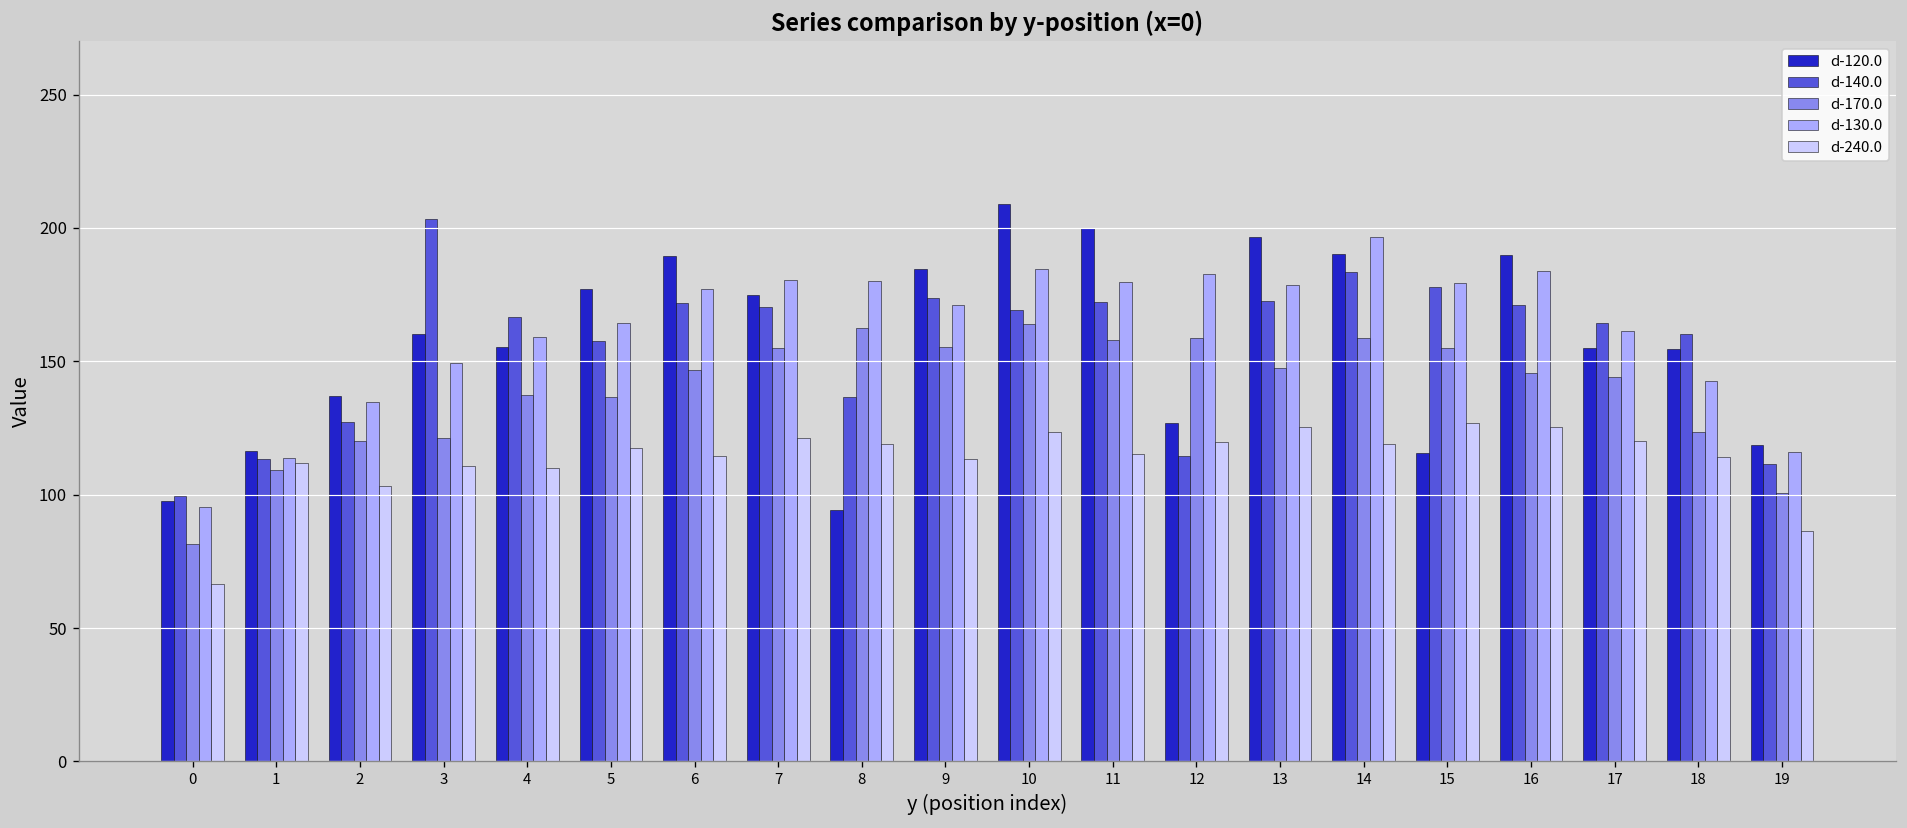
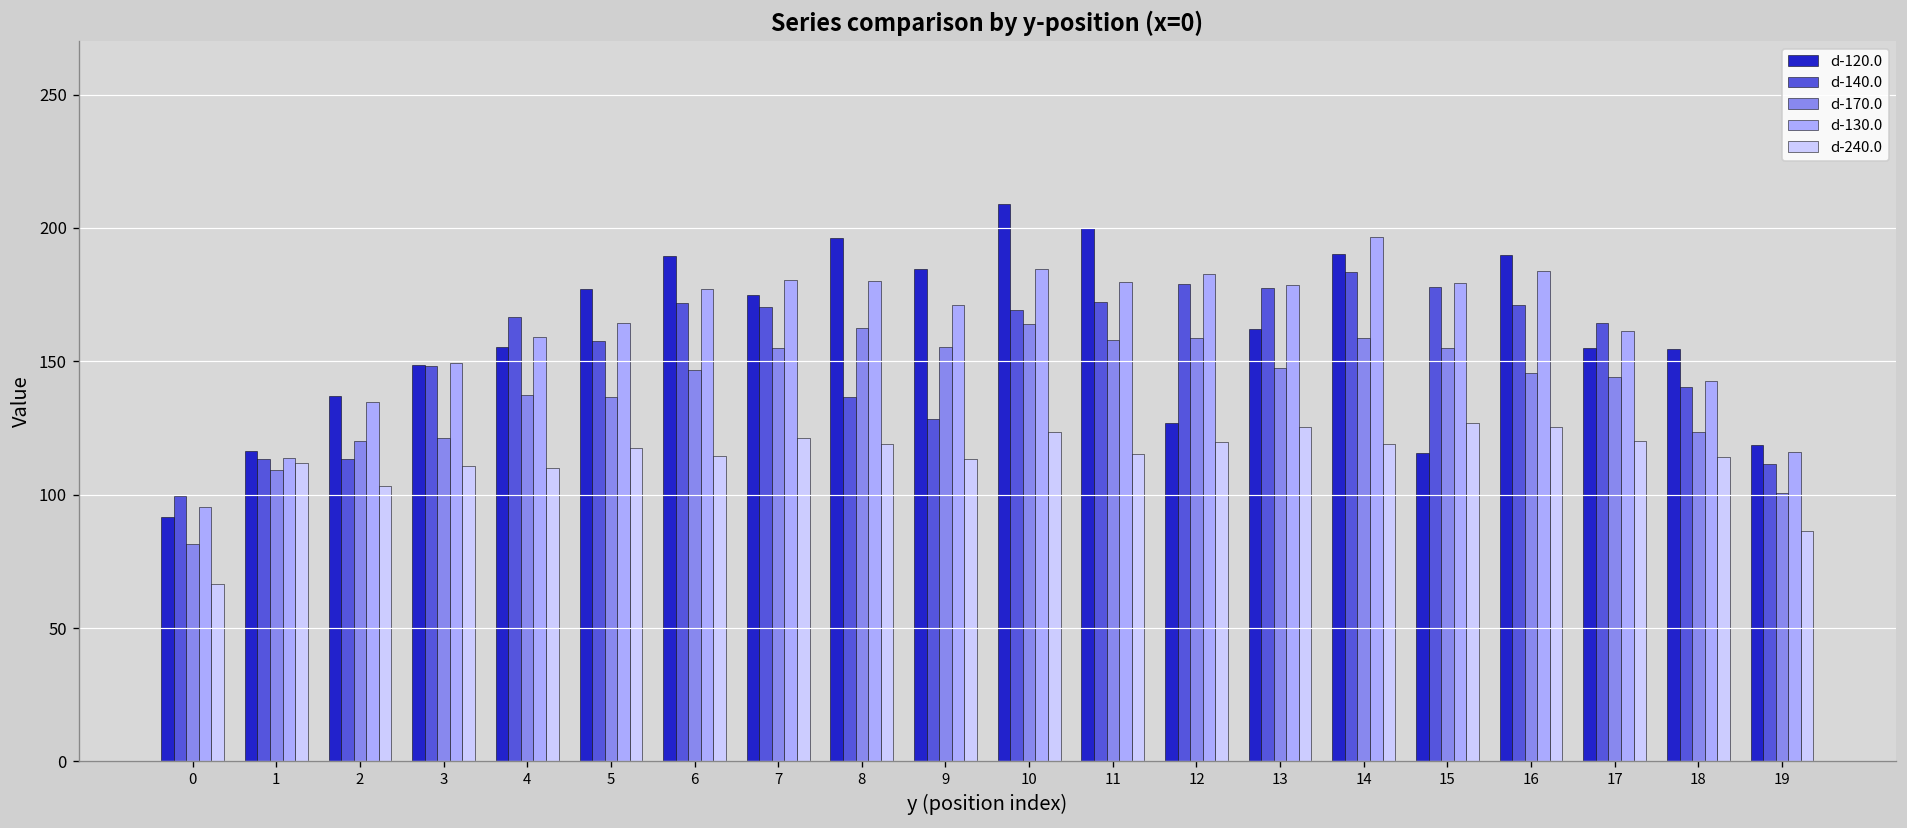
  {
    "d-120.0": {
-     "0": 98,
+     "0": 92,
      "1": 116,
      "2": 137,
-     "3": 160,
+     "3": 148,
      "4": 155,
      "5": 177,
      "6": 190,
      "7": 175,
-     "8": 94,
+     "8": 196,
      "9": 185,
      "10": 209,
      "11": 200,
      "12": 127,
-     "13": 196,
+     "13": 162,
      "14": 190,
      "15": 116,
      "16": 190,
      "17": 155,
      "18": 155,
      "19": 119
    },
    "d-140.0": {
      "0": 100,
      "1": 113,
-     "2": 127,
-     "3": 203,
+     "2": 113,
+     "3": 148,
      "4": 167,
      "5": 158,
      "6": 172,
      "7": 170,
      "8": 137,
-     "9": 174,
+     "9": 128,
      "10": 169,
      "11": 172,
-     "12": 114,
-     "13": 173,
+     "12": 179,
+     "13": 177,
      "14": 183,
      "15": 178,
      "16": 171,
      "17": 164,
-     "18": 160,
+     "18": 140,
      "19": 112
    }
  }
